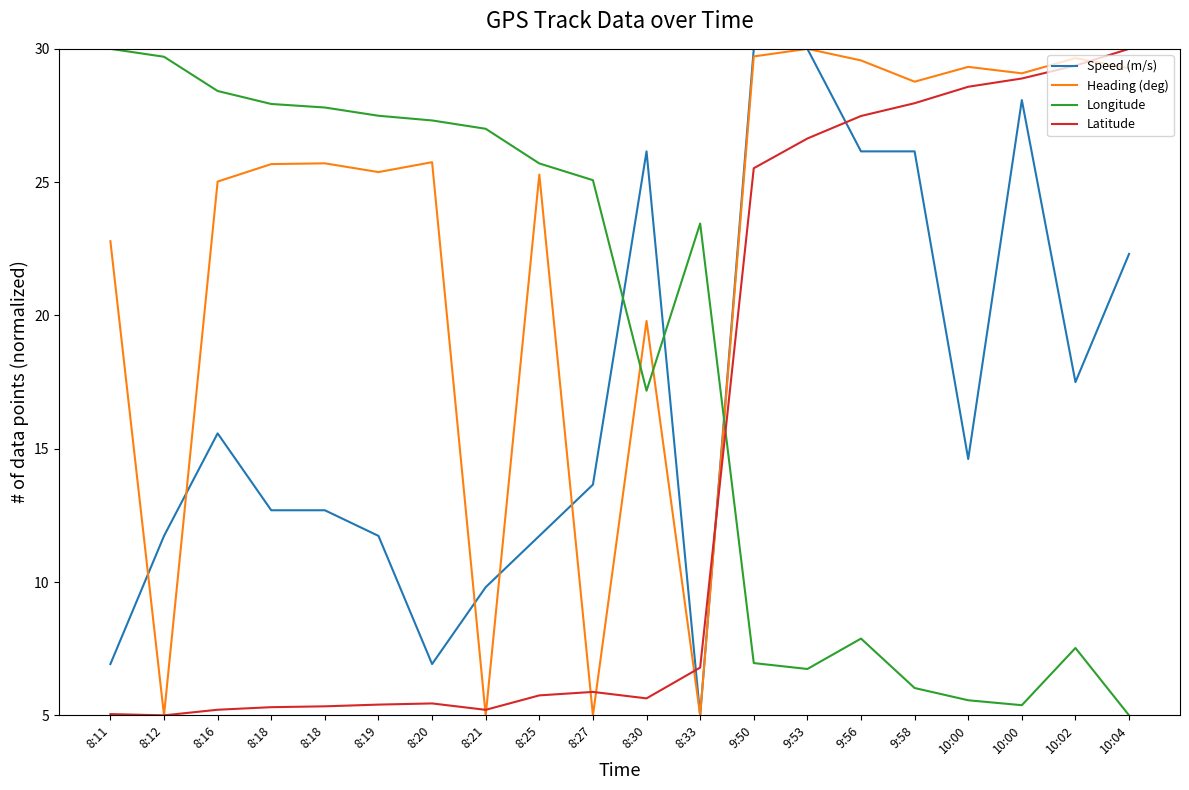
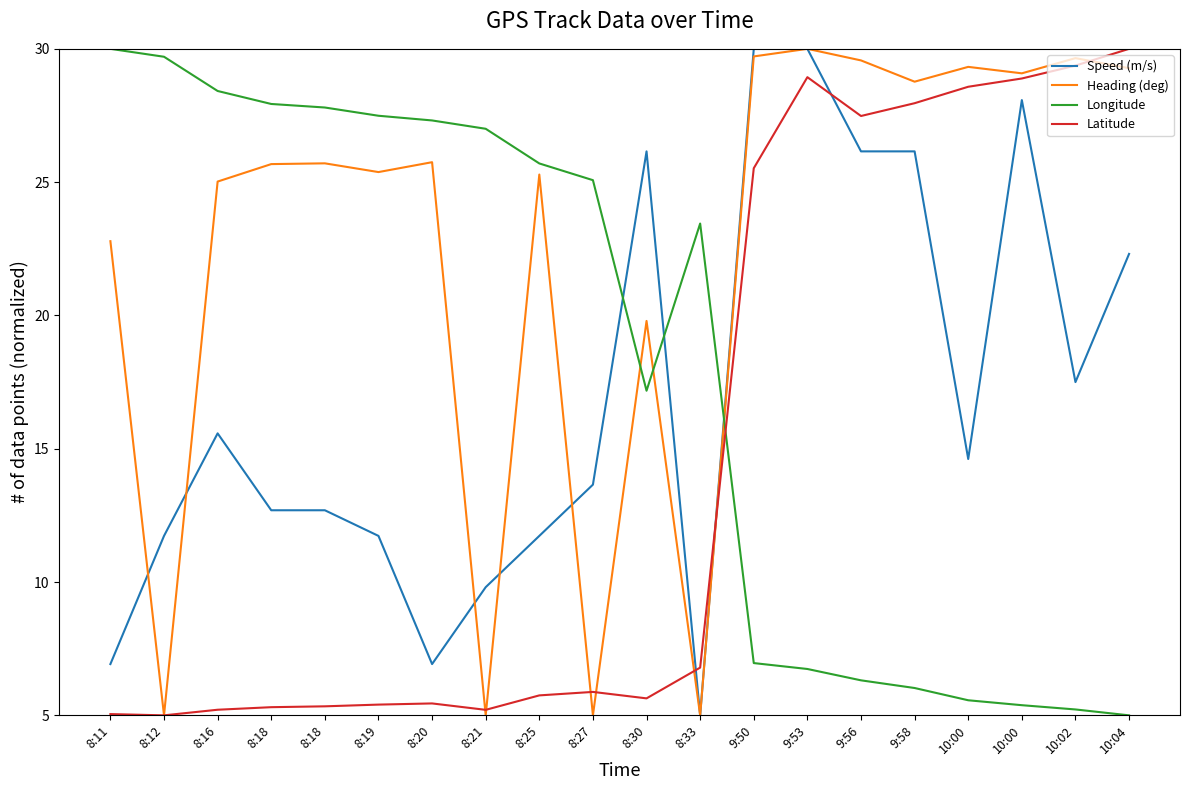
  {
    "Speed (m/s)": {
      "8:11": 6.9,
      "8:12": 11.7,
      "8:16": 15.6,
      "8:19": 11.7,
      "8:20": 6.9,
      "8:21": 9.8,
      "8:25": 11.7,
      "8:27": 13.7,
      "8:30": 26.2,
      "9:50": 30.0,
      "9:56": 26.2,
      "9:58": 26.2,
      "10:02": 17.5,
      "10:04": 22.3
    },
    "Heading (deg)": {
      "8:11": 22.8,
      "8:16": 25.0,
      "8:19": 25.4,
      "8:20": 25.7,
      "8:21": 5.0,
      "8:25": 25.3,
      "8:27": 5.0,
      "8:30": 19.8,
      "9:50": 29.7,
      "9:56": 29.6,
      "9:58": 28.8
    },
    "Longitude": {
      "8:11": 30.0,
      "8:12": 29.7,
      "8:16": 28.4,
      "8:19": 27.5,
      "8:20": 27.3,
      "8:21": 27.0,
      "8:25": 25.7,
      "8:27": 25.1,
      "8:30": 17.2,
      "8:33": 23.4,
      "9:50": 7.0,
      "9:53": 6.7,
-     "9:56": 7.9,
+     "9:56": 6.3,
      "9:58": 6.0,
-     "10:02": 7.5,
+     "10:02": 5.2,
      "10:04": 5.0
    },
    "Latitude": {
      "8:11": 5.0,
      "8:16": 5.2,
      "8:19": 5.4,
      "8:20": 5.4,
      "8:21": 5.2,
      "8:25": 5.7,
      "8:27": 5.9,
      "8:30": 5.6,
      "8:33": 6.8,
      "9:50": 25.5,
-     "9:53": 26.6,
+     "9:53": 28.9,
      "9:56": 27.5,
      "9:58": 28.0,
      "10:04": 30.0
    }
  }
